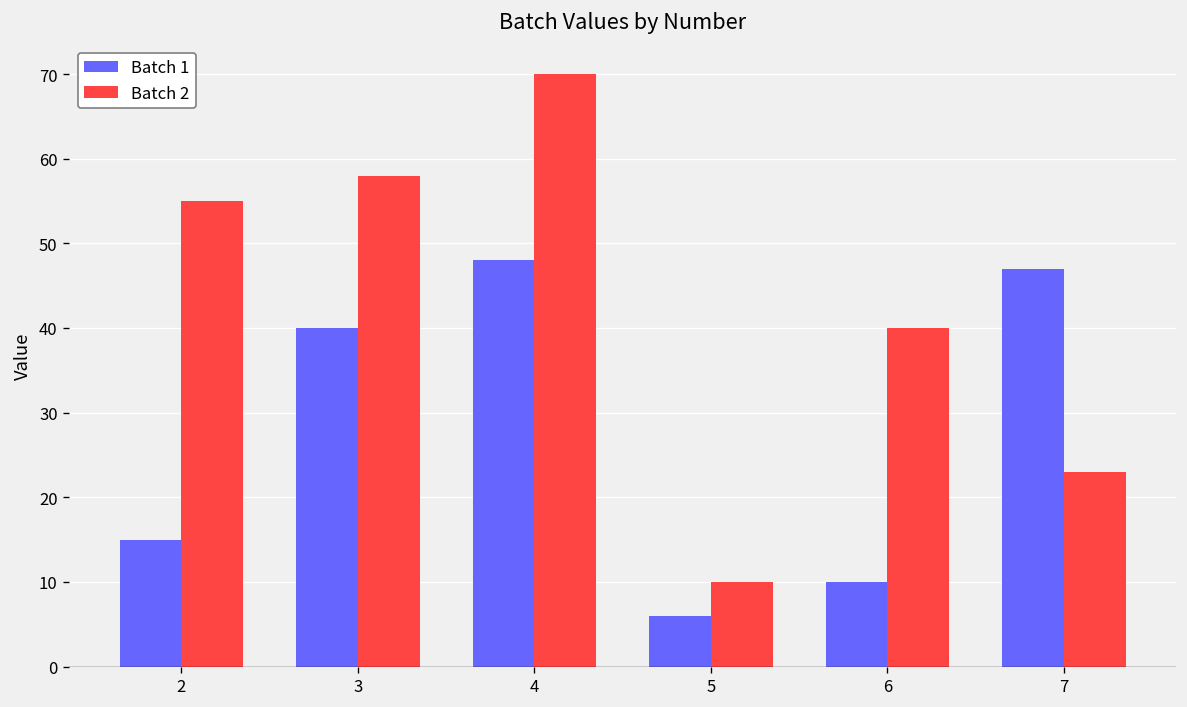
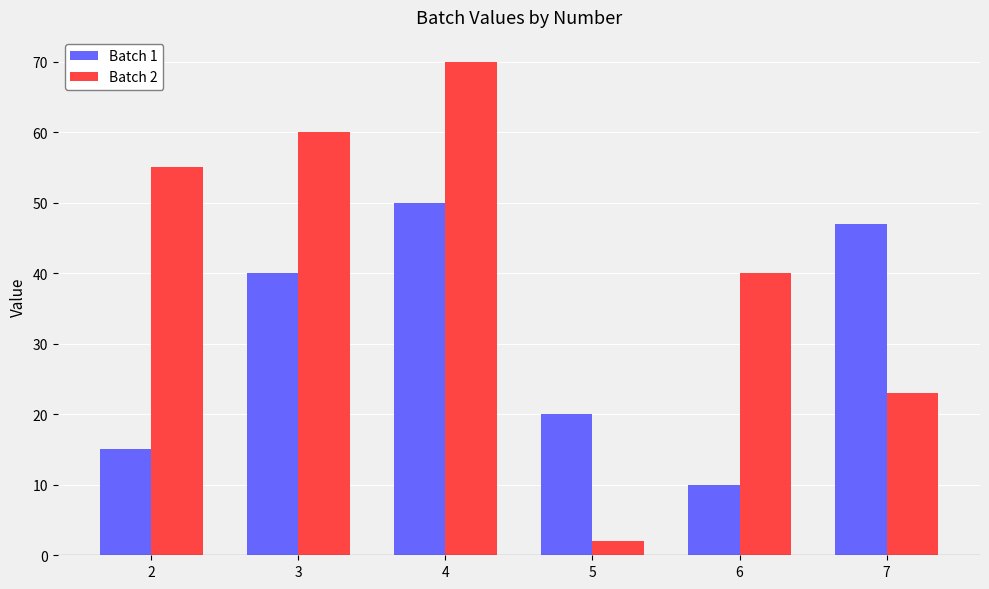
  {
    "Batch 1": {
      "2": 15,
      "3": 40,
-     "4": 48,
-     "5": 6,
+     "4": 50,
+     "5": 20,
      "6": 10,
      "7": 47
    },
    "Batch 2": {
      "2": 55,
-     "3": 58,
+     "3": 60,
      "4": 70,
-     "5": 10,
+     "5": 2,
      "6": 40,
      "7": 23
    }
  }
